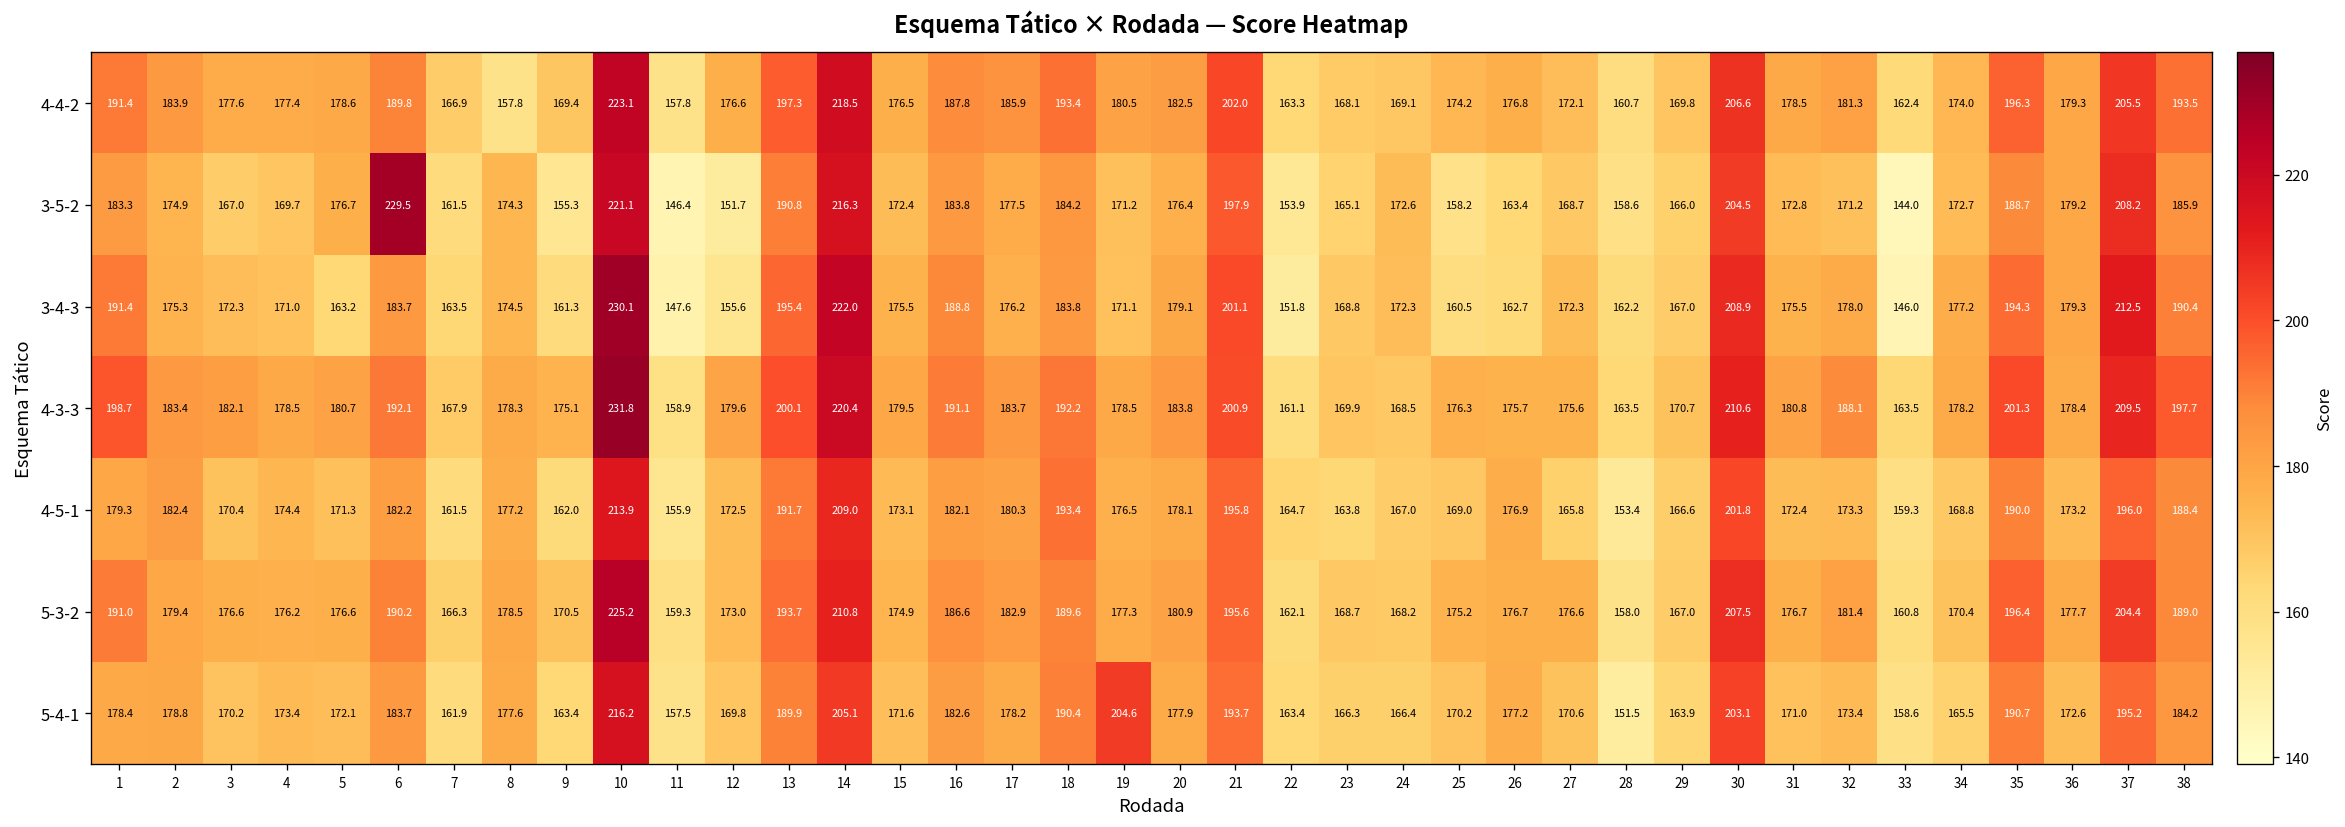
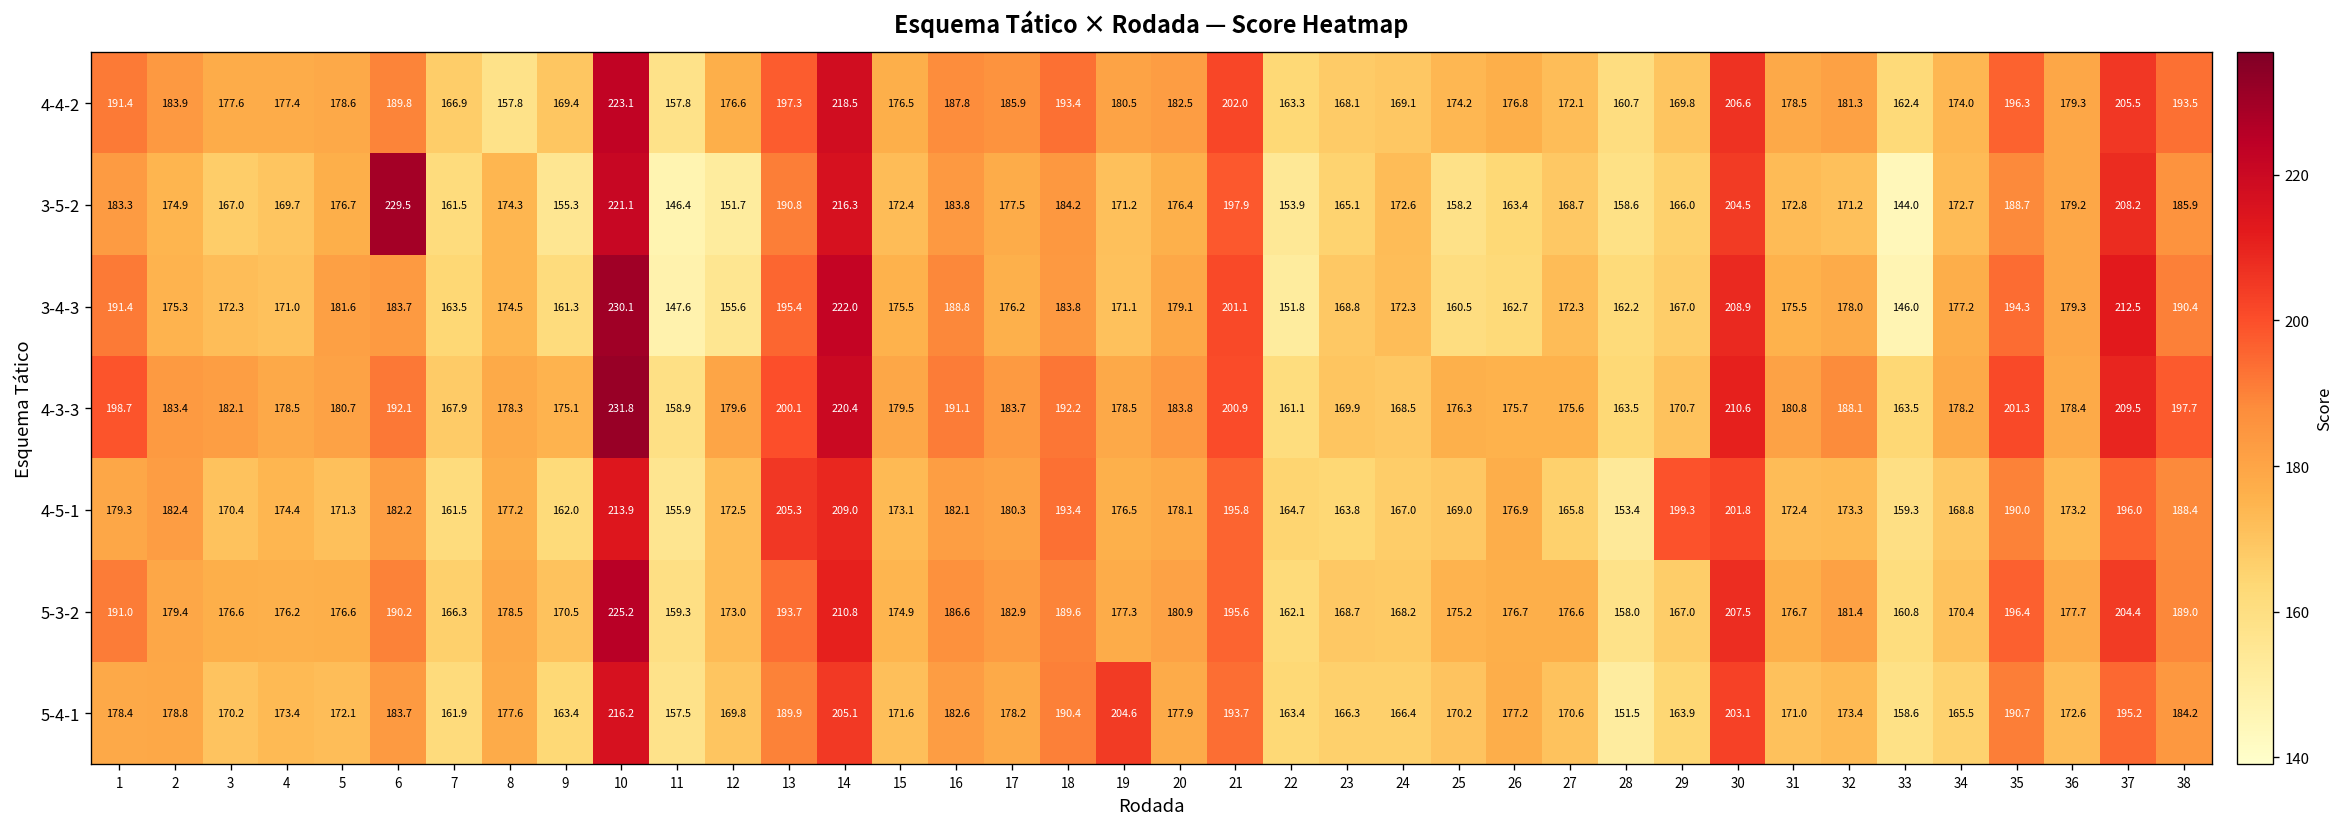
  {
    "3-4-3": {
      "1": 191.4,
      "2": 175.3,
      "3": 172.3,
      "4": 171.0,
-     "5": 163.2,
+     "5": 181.6,
      "6": 183.7,
      "7": 163.5,
      "8": 174.5,
      "9": 161.3,
      "10": 230.1,
      "11": 147.6,
      "12": 155.6,
      "13": 195.4,
      "14": 222.0,
      "15": 175.5,
      "16": 188.8,
      "17": 176.2,
      "18": 183.8,
      "19": 171.1,
      "20": 179.1,
      "21": 201.1,
      "22": 151.8,
      "23": 168.8,
      "24": 172.3,
      "25": 160.5,
      "26": 162.7,
      "27": 172.3,
      "28": 162.2,
      "29": 167.0,
      "30": 208.9,
      "31": 175.5,
      "32": 178.0,
      "33": 146.0,
      "34": 177.2,
      "35": 194.3,
      "36": 179.3,
      "37": 212.5,
      "38": 190.4
    },
    "4-5-1": {
      "1": 179.3,
      "2": 182.4,
      "3": 170.4,
      "4": 174.4,
      "5": 171.3,
      "6": 182.2,
      "7": 161.5,
      "8": 177.2,
      "9": 162.0,
      "10": 213.9,
      "11": 155.9,
      "12": 172.5,
-     "13": 191.7,
+     "13": 205.3,
      "14": 209.0,
      "15": 173.1,
      "16": 182.1,
      "17": 180.3,
      "18": 193.4,
      "19": 176.5,
      "20": 178.1,
      "21": 195.8,
      "22": 164.7,
      "23": 163.8,
      "24": 167.0,
      "25": 169.0,
      "26": 176.9,
      "27": 165.8,
      "28": 153.4,
-     "29": 166.6,
+     "29": 199.3,
      "30": 201.8,
      "31": 172.4,
      "32": 173.3,
      "33": 159.3,
      "34": 168.8,
      "35": 190.0,
      "36": 173.2,
      "37": 196.0,
      "38": 188.4
    }
  }
